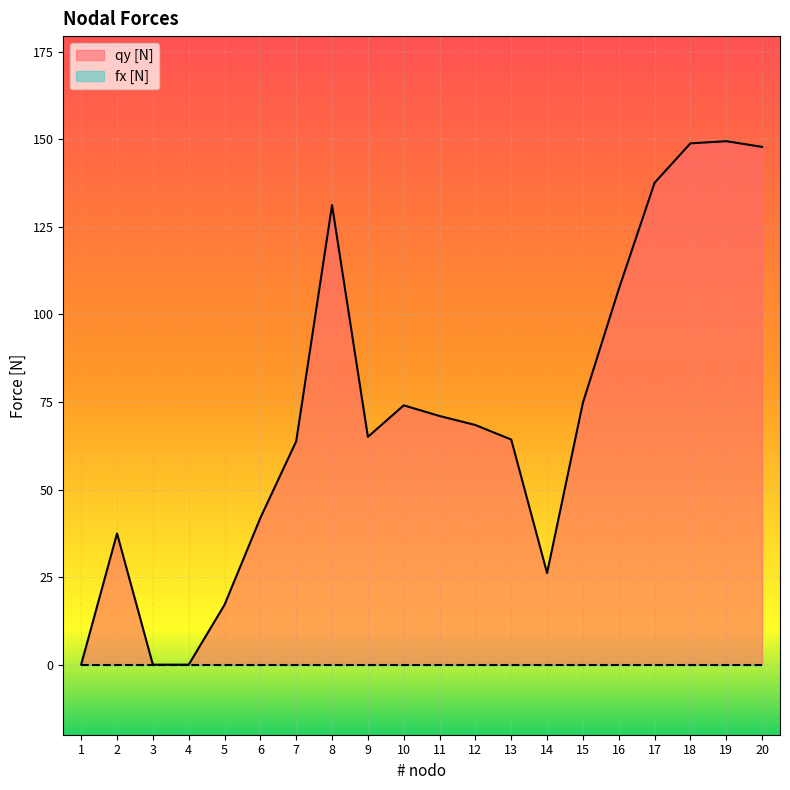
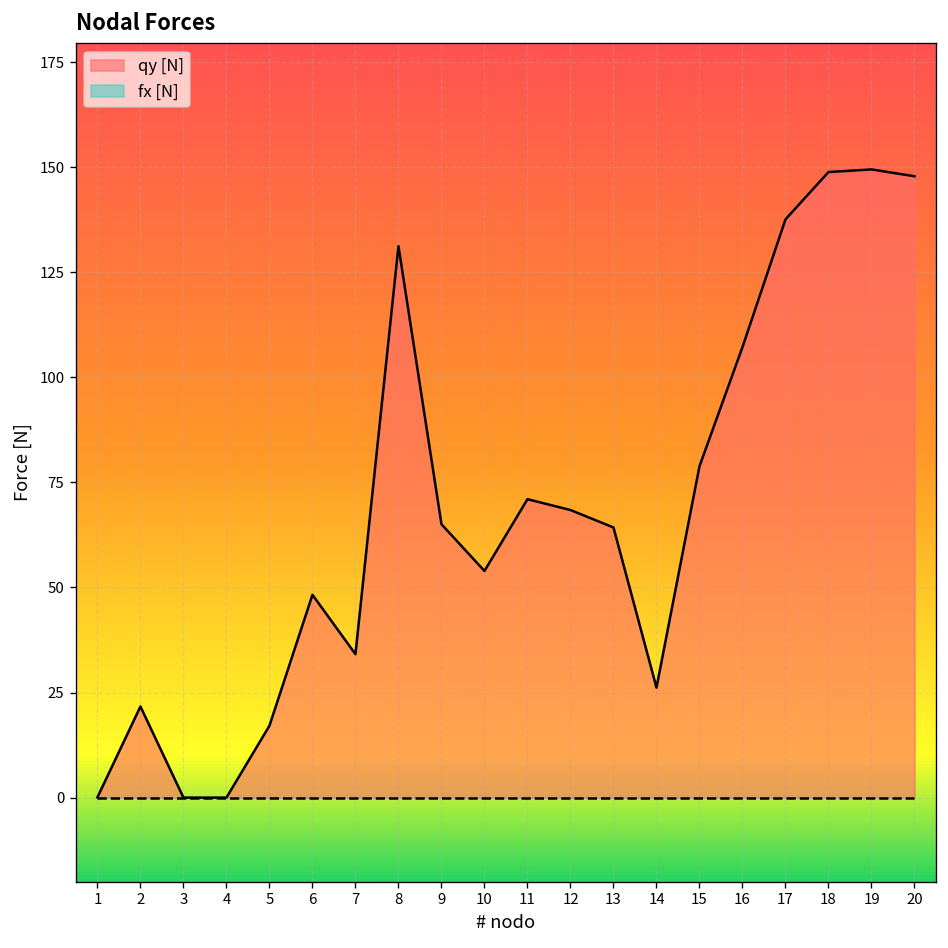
  {
    "qy [N]": {
-     "2": 37,
+     "2": 22,
      "5": 17,
-     "6": 42,
-     "7": 64,
+     "6": 48,
+     "7": 34,
      "8": 131,
      "9": 65,
-     "10": 74,
+     "10": 54,
      "11": 71,
      "12": 68,
      "13": 64,
      "14": 26,
-     "15": 75,
+     "15": 79,
      "16": 107,
      "17": 138,
      "18": 149,
      "19": 149,
      "20": 148
    },
    "fx [N]": {
      "2": 0,
      "5": 0,
      "6": 0,
      "7": 0,
      "8": 0,
      "9": 0,
      "10": 0,
      "11": 0,
      "12": 0,
      "13": 0,
      "14": 0,
      "15": 0,
      "16": 0,
      "17": 0,
      "18": 0,
      "19": 0,
      "20": 0
    }
  }
